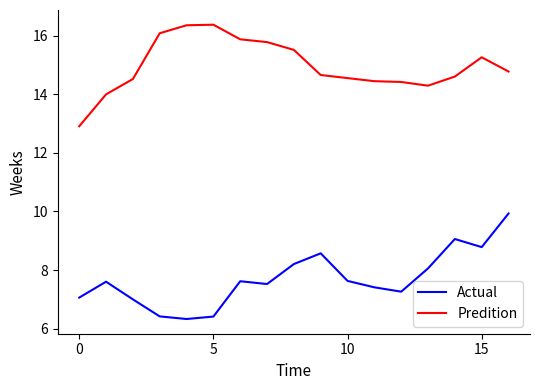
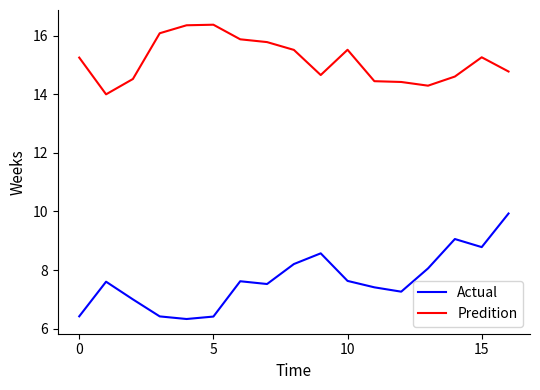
  {
    "Actual": {
-     "0": 7.1,
+     "0": 6.4,
      "5": 6.4,
      "10": 7.6,
      "15": 8.8
    },
    "Predition": {
-     "0": 12.9,
+     "0": 15.2,
      "5": 16.4,
-     "10": 14.5,
+     "10": 15.5,
      "15": 15.3
    }
  }
